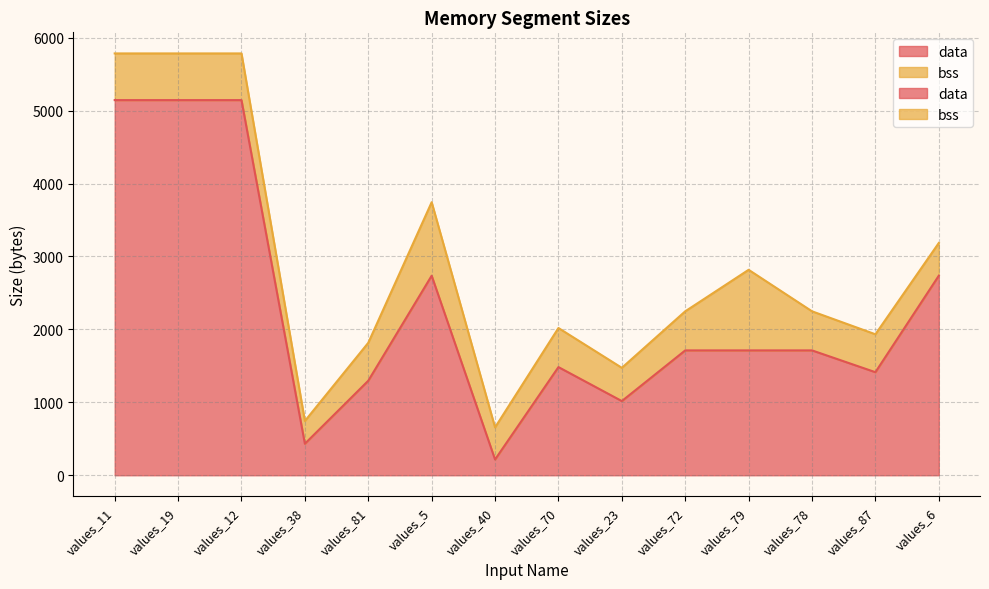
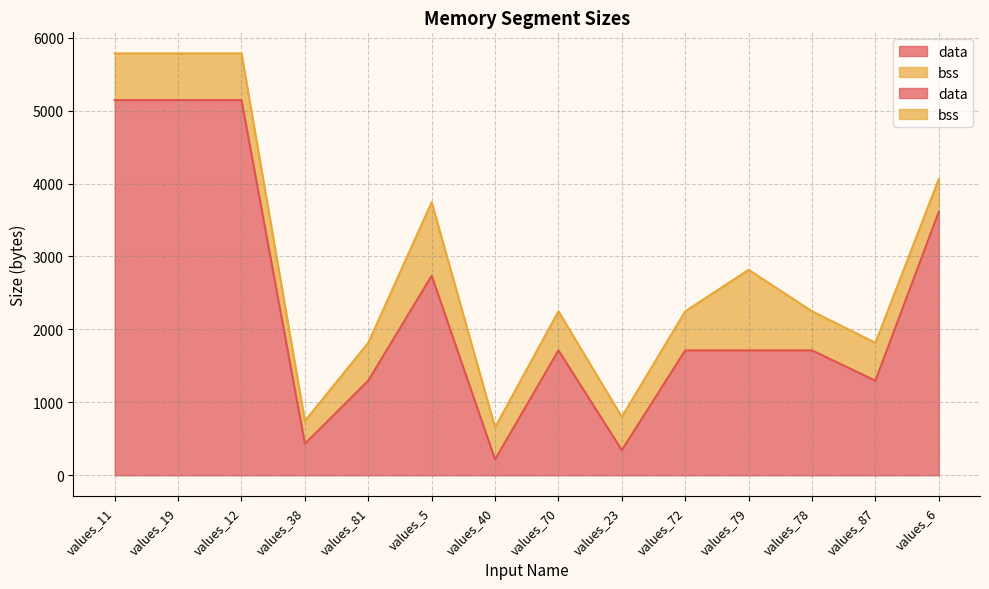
  {
    "data": {
      "values_11": 5100,
      "values_19": 5100,
      "values_12": 5100,
      "values_38": 400,
      "values_81": 1300,
      "values_5": 2700,
      "values_40": 200,
-     "values_70": 1500,
-     "values_23": 1000,
+     "values_70": 1700,
+     "values_23": 300,
      "values_72": 1700,
      "values_79": 1700,
      "values_78": 1700,
-     "values_87": 1400,
-     "values_6": 2700
+     "values_87": 1300,
+     "values_6": 3600
    },
    "bss": {
      "values_11": 600,
      "values_19": 600,
      "values_12": 600,
      "values_38": 300,
      "values_81": 500,
      "values_5": 1000,
      "values_40": 400,
      "values_70": 500,
      "values_23": 500,
      "values_72": 500,
      "values_79": 1100,
      "values_78": 500,
      "values_87": 500,
      "values_6": 400
    }
  }
